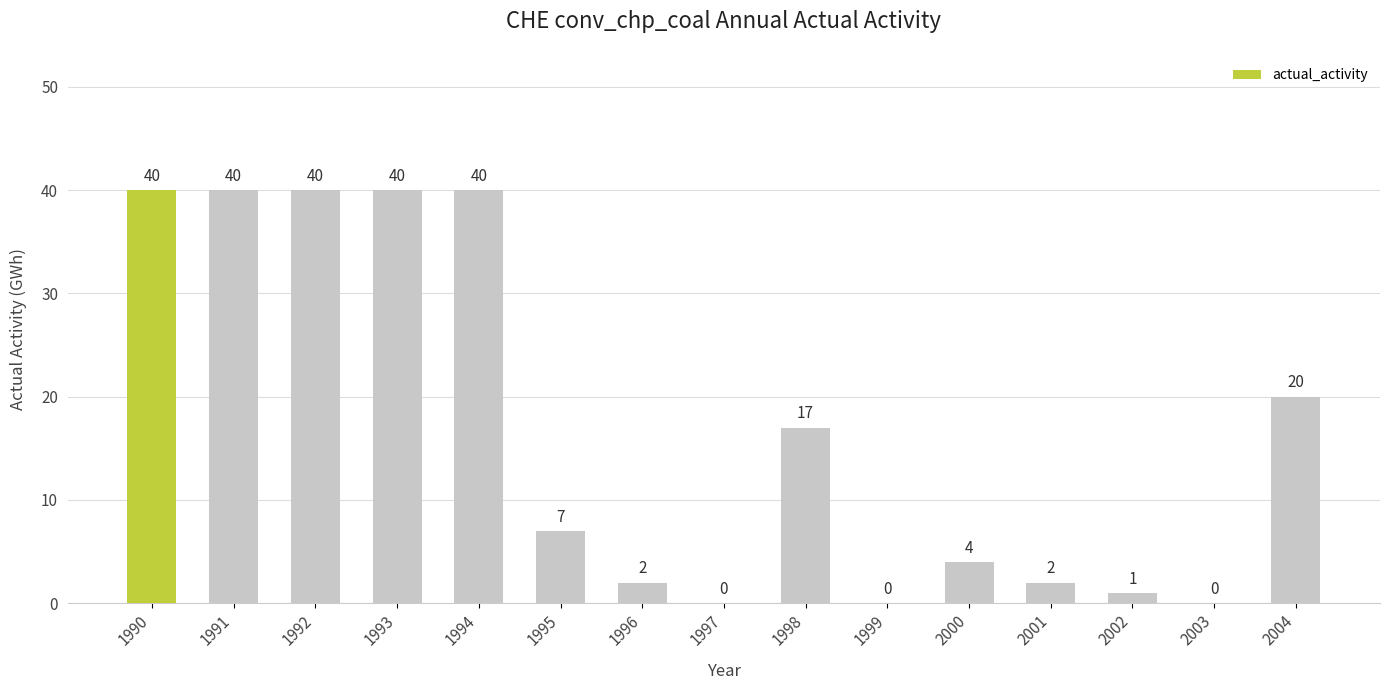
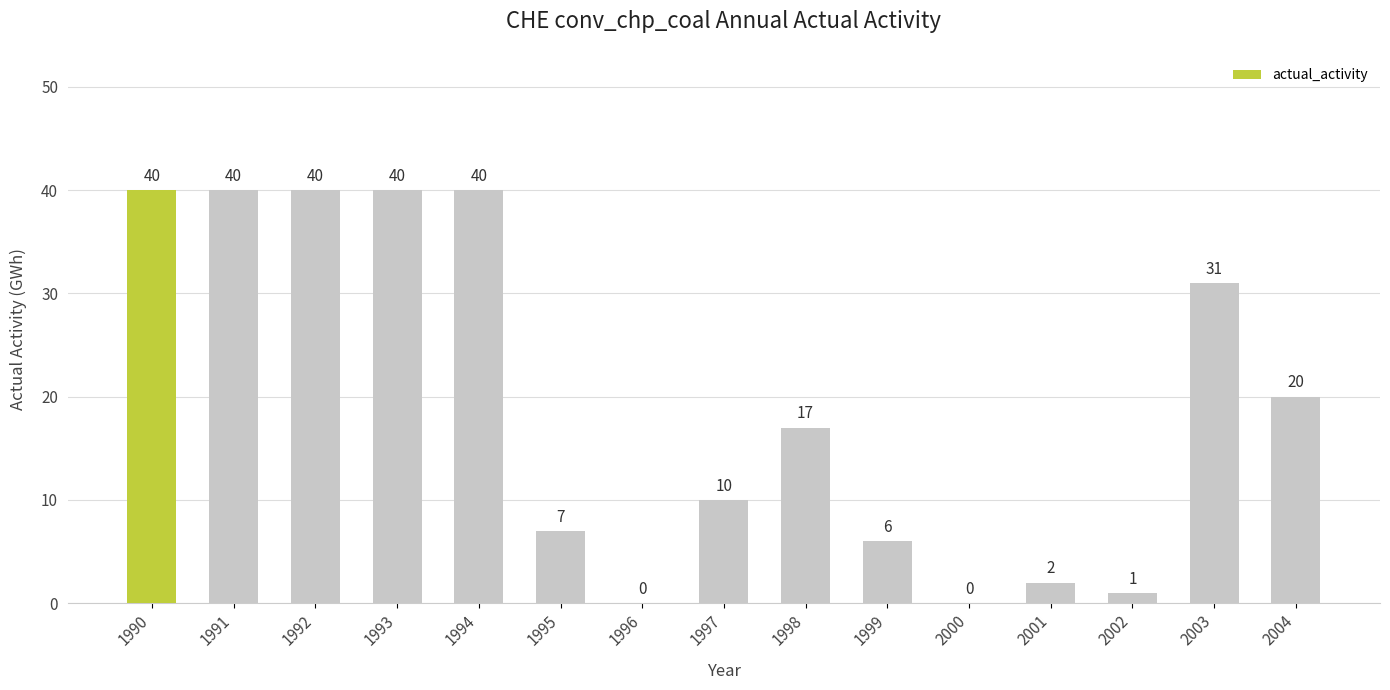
  {
    "1990": 40,
    "1991": 40,
    "1992": 40,
    "1993": 40,
    "1994": 40,
    "1995": 7,
-   "1996": 2,
-   "1997": 0,
+   "1996": 0,
+   "1997": 10,
    "1998": 17,
-   "1999": 0,
-   "2000": 4,
+   "1999": 6,
+   "2000": 0,
    "2001": 2,
    "2002": 1,
-   "2003": 0,
+   "2003": 31,
    "2004": 20
  }
